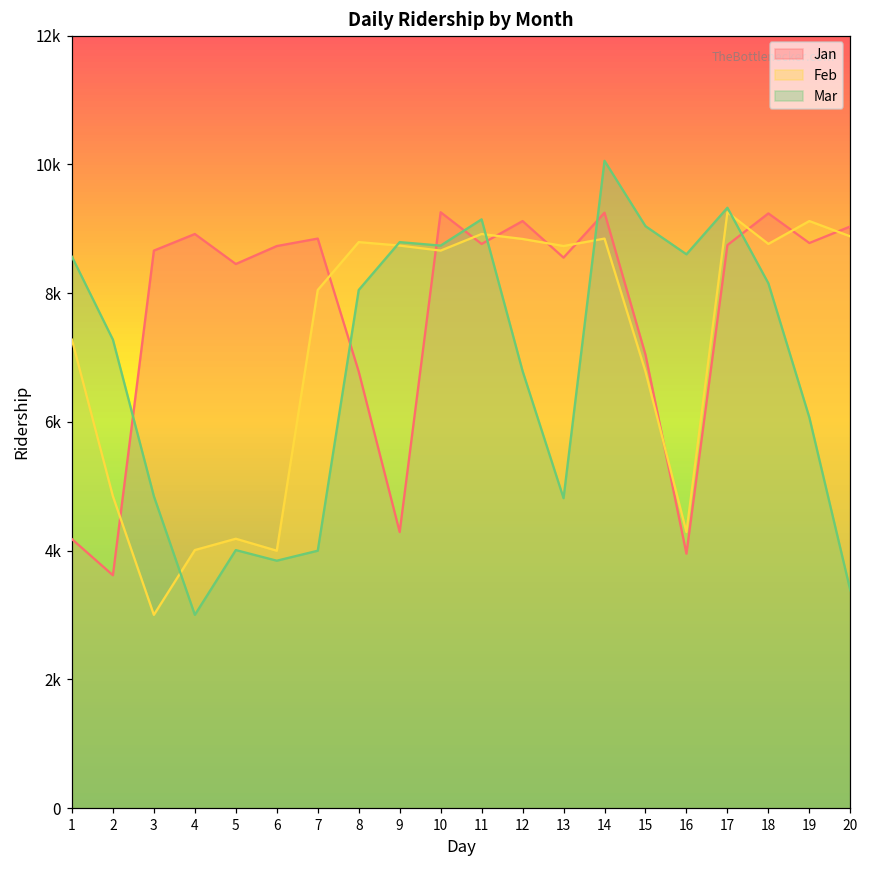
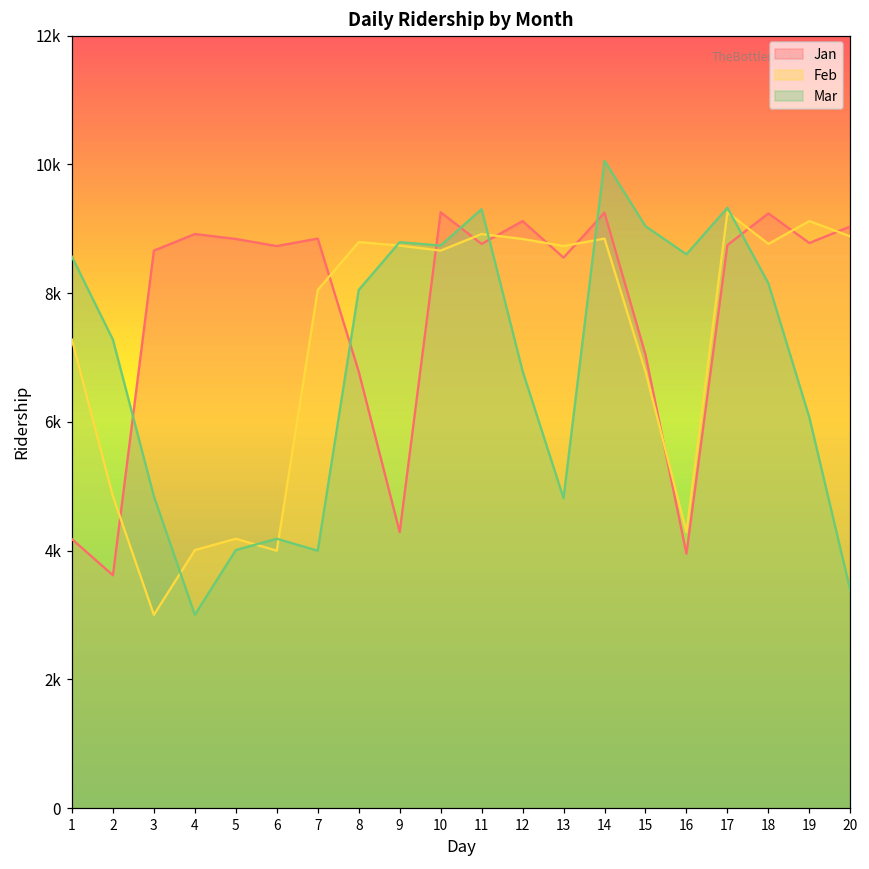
  {
    "Jan": {
      "1": 4200,
      "2": 3600,
      "3": 8700,
      "4": 8900,
-     "5": 8500,
+     "5": 8800,
      "6": 8700,
      "7": 8800,
      "8": 6800,
      "9": 4300,
      "10": 9300,
      "11": 8800,
      "12": 9100,
      "13": 8600,
      "14": 9200,
      "15": 7000,
      "16": 4000,
      "17": 8700,
      "18": 9200,
      "19": 8800,
      "20": 9000
    },
    "Feb": {
      "1": 7300,
      "2": 4800,
      "3": 3000,
      "4": 4000,
      "5": 4200,
      "6": 4000,
      "7": 8000,
      "8": 8800,
      "9": 8700,
      "10": 8700,
      "11": 8900,
      "12": 8800,
      "13": 8700,
      "14": 8800,
      "15": 6800,
      "16": 4300,
      "17": 9300,
      "18": 8800,
      "19": 9100,
      "20": 8900
    },
    "Mar": {
      "1": 8600,
      "2": 7300,
      "3": 4800,
      "4": 3000,
      "5": 4000,
-     "6": 3800,
+     "6": 4200,
      "7": 4000,
      "8": 8000,
      "9": 8800,
      "10": 8700,
-     "11": 9100,
+     "11": 9300,
      "12": 6800,
      "13": 4800,
      "14": 10100,
      "15": 9000,
      "16": 8600,
      "17": 9300,
      "18": 8200,
      "19": 6100,
      "20": 3400
    }
  }
